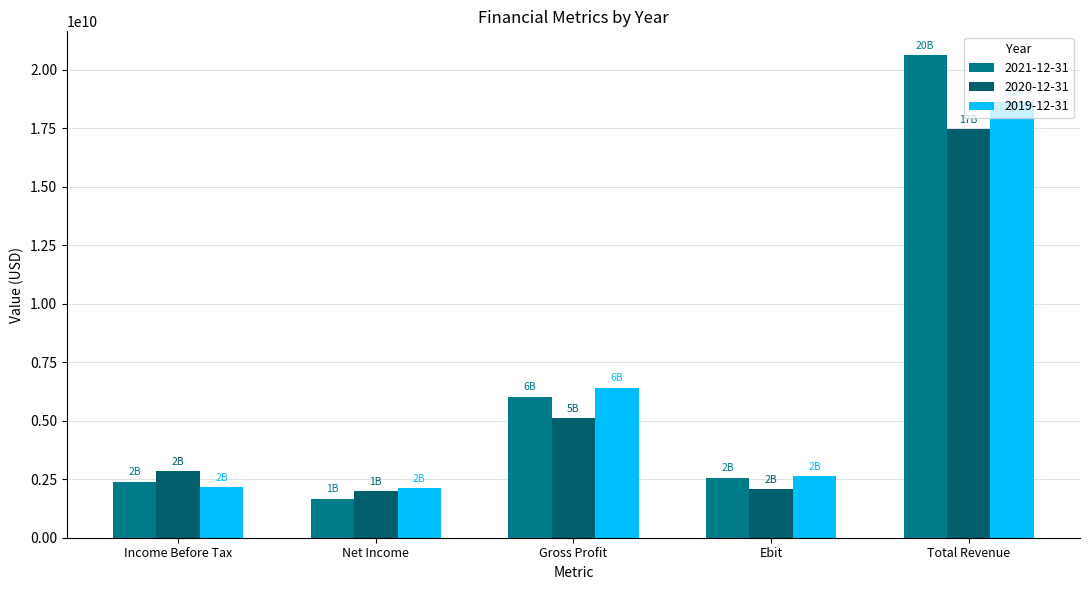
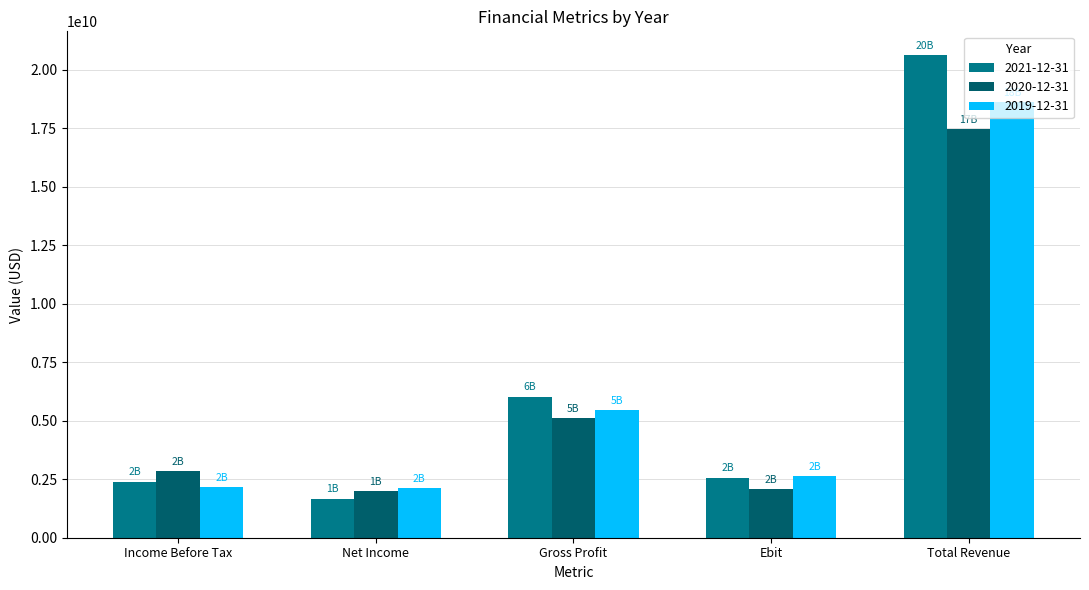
  {
    "2019-12-31": {
      "Income Before Tax": "2B",
      "Net Income": "2B",
-     "Gross Profit": "6B"
+     "Gross Profit": "5B"
    }
  }
